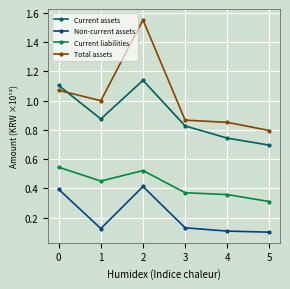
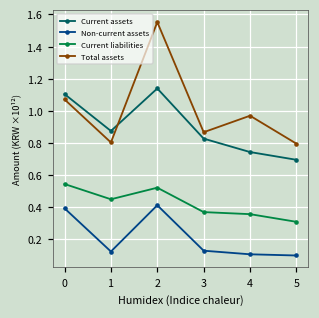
  {
    "Total assets": {
      "0": 1.07,
-     "1": 1.00,
+     "1": 0.80,
      "2": 1.55,
      "3": 0.87,
-     "4": 0.85,
+     "4": 0.97,
      "5": 0.80
    }
  }
